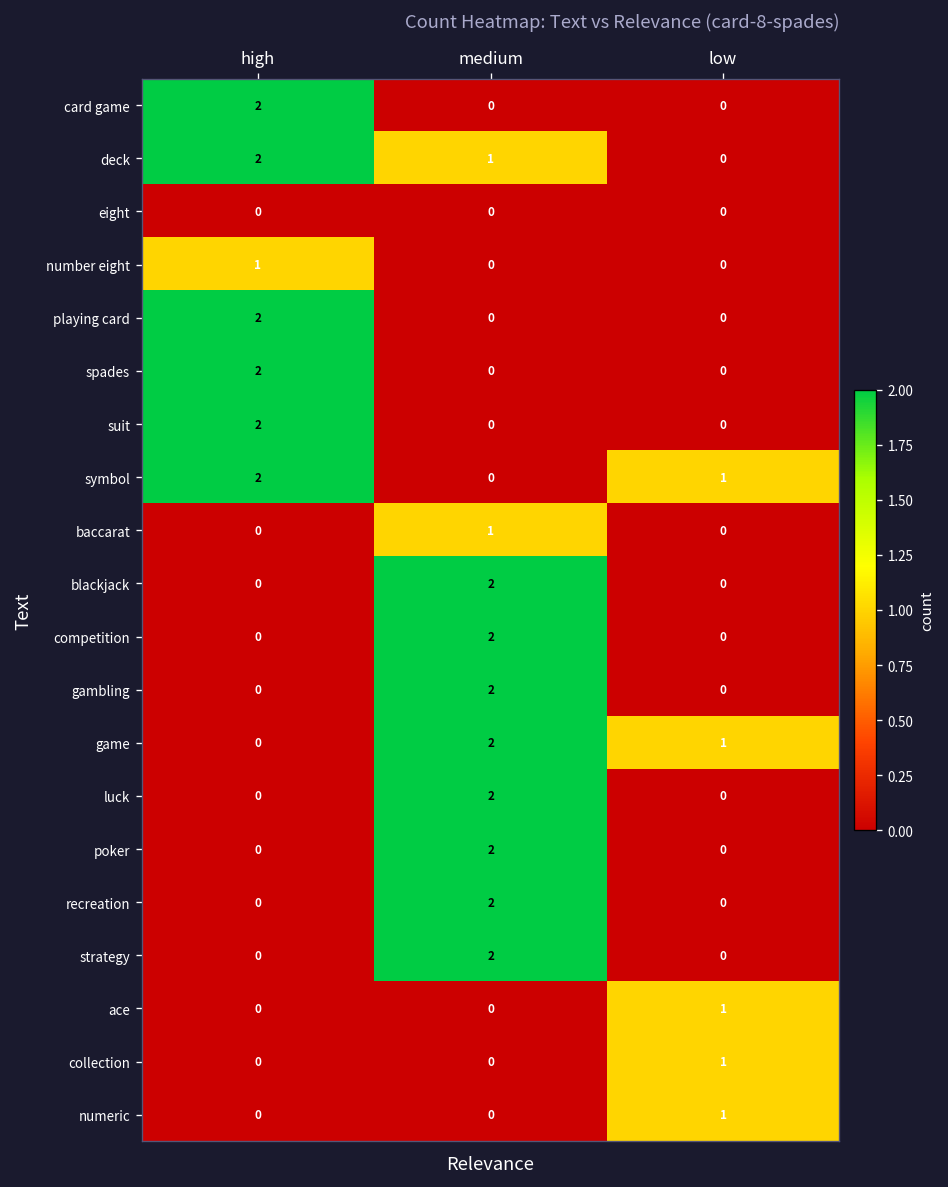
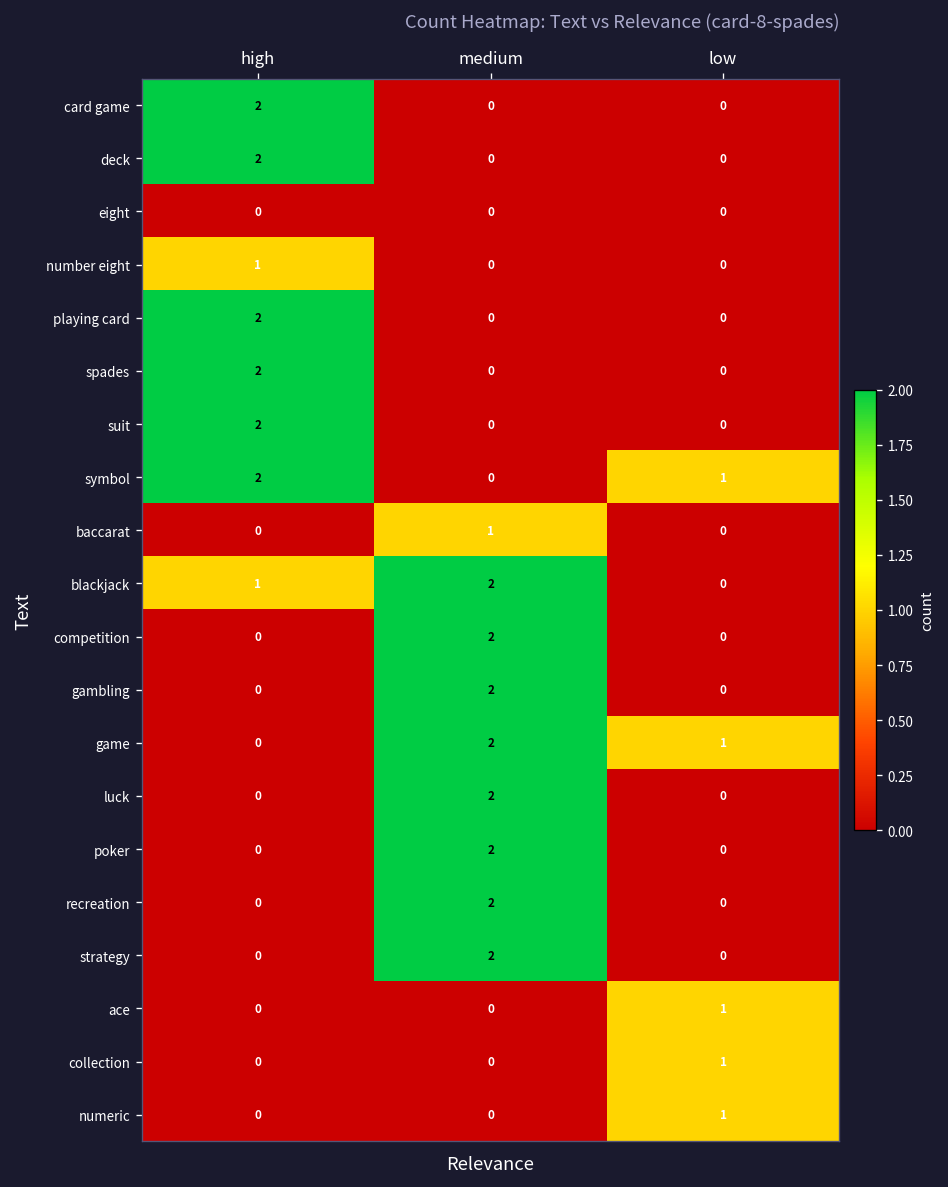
  {
    "card game": {
      "high": 2,
      "medium": 0,
      "low": 0
    },
    "deck": {
      "high": 2,
-     "medium": 1,
+     "medium": 0,
      "low": 0
    },
    "eight": {
      "high": 0,
      "medium": 0,
      "low": 0
    },
    "number eight": {
      "high": 1,
      "medium": 0,
      "low": 0
    },
    "playing card": {
      "high": 2,
      "medium": 0,
      "low": 0
    },
    "spades": {
      "high": 2,
      "medium": 0,
      "low": 0
    },
    "suit": {
      "high": 2,
      "medium": 0,
      "low": 0
    },
    "symbol": {
      "high": 2,
      "medium": 0,
      "low": 1
    },
    "baccarat": {
      "high": 0,
      "medium": 1,
      "low": 0
    },
    "blackjack": {
-     "high": 0,
+     "high": 1,
      "medium": 2,
      "low": 0
    },
    "competition": {
      "high": 0,
      "medium": 2,
      "low": 0
    },
    "gambling": {
      "high": 0,
      "medium": 2,
      "low": 0
    },
    "game": {
      "high": 0,
      "medium": 2,
      "low": 1
    },
    "luck": {
      "high": 0,
      "medium": 2,
      "low": 0
    },
    "poker": {
      "high": 0,
      "medium": 2,
      "low": 0
    },
    "recreation": {
      "high": 0,
      "medium": 2,
      "low": 0
    },
    "strategy": {
      "high": 0,
      "medium": 2,
      "low": 0
    },
    "ace": {
      "high": 0,
      "medium": 0,
      "low": 1
    },
    "collection": {
      "high": 0,
      "medium": 0,
      "low": 1
    },
    "numeric": {
      "high": 0,
      "medium": 0,
      "low": 1
    }
  }
